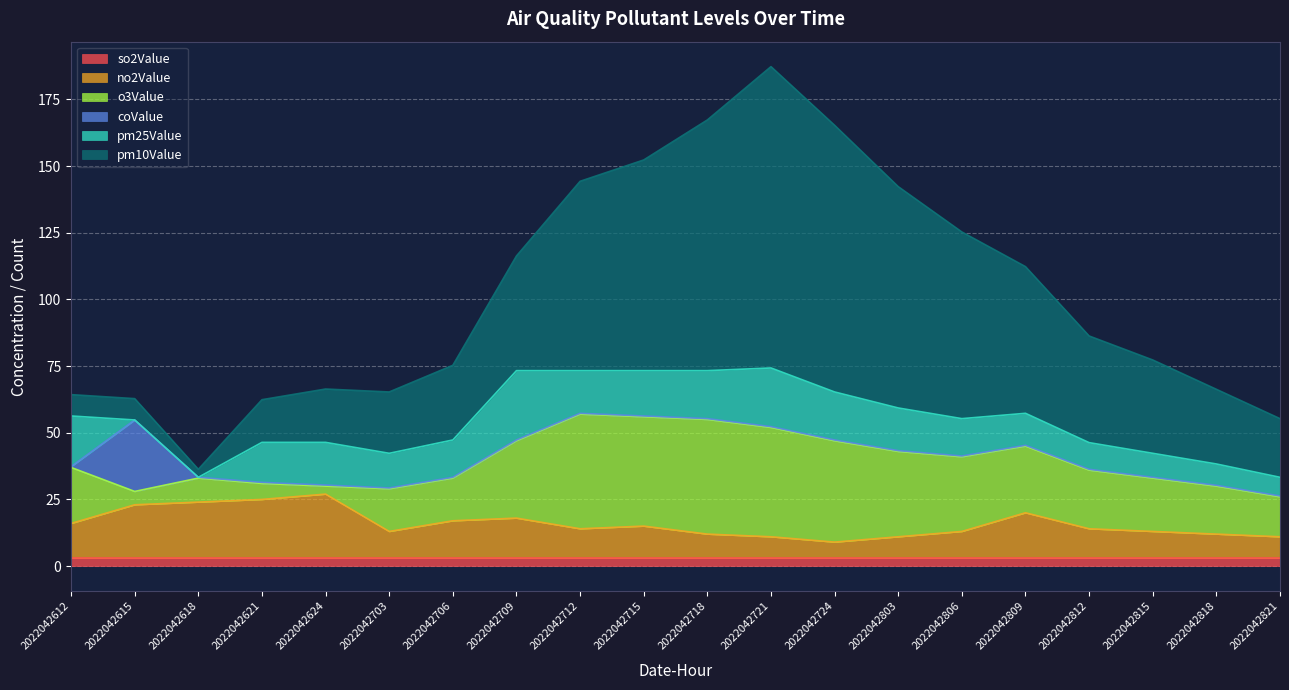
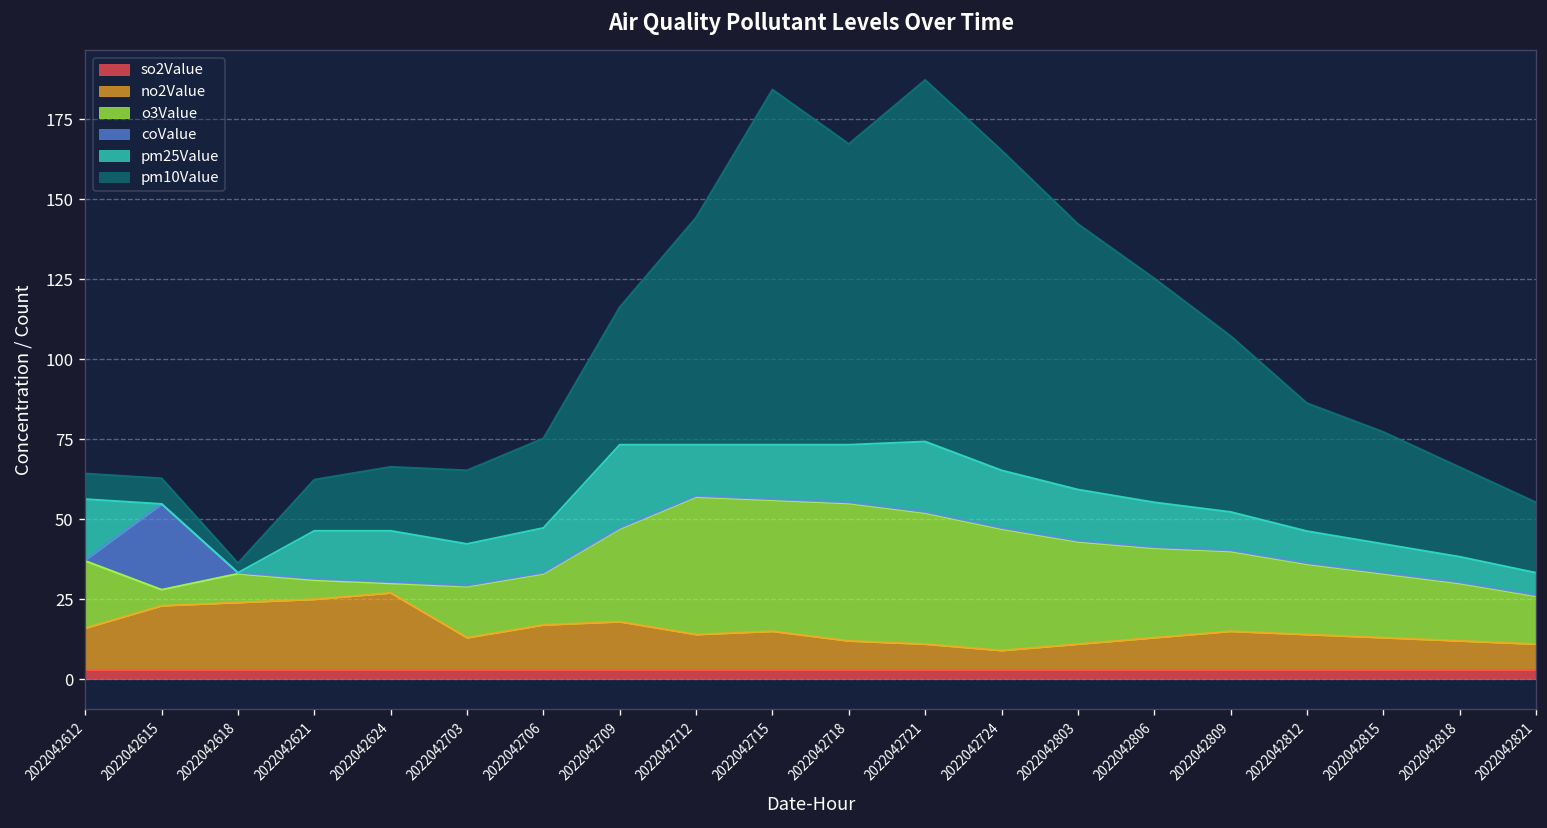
  {
    "so2Value": {
      "2022042612": 3,
      "2022042615": 3,
      "2022042618": 3,
      "2022042621": 3,
      "2022042624": 3,
      "2022042703": 3,
      "2022042706": 3,
      "2022042709": 3,
      "2022042712": 3,
      "2022042715": 3,
      "2022042718": 3,
      "2022042721": 3,
      "2022042724": 3,
      "2022042803": 3,
      "2022042806": 3,
      "2022042809": 3,
      "2022042812": 3,
      "2022042815": 3,
      "2022042818": 3,
      "2022042821": 3
    },
    "no2Value": {
-     "2022042809": 20
+     "2022042809": 15
    },
    "pm25Value": {
      "2022042809": 12
    },
    "pm10Value": {
-     "2022042715": 79,
+     "2022042715": 111,
      "2022042809": 55
    }
  }
